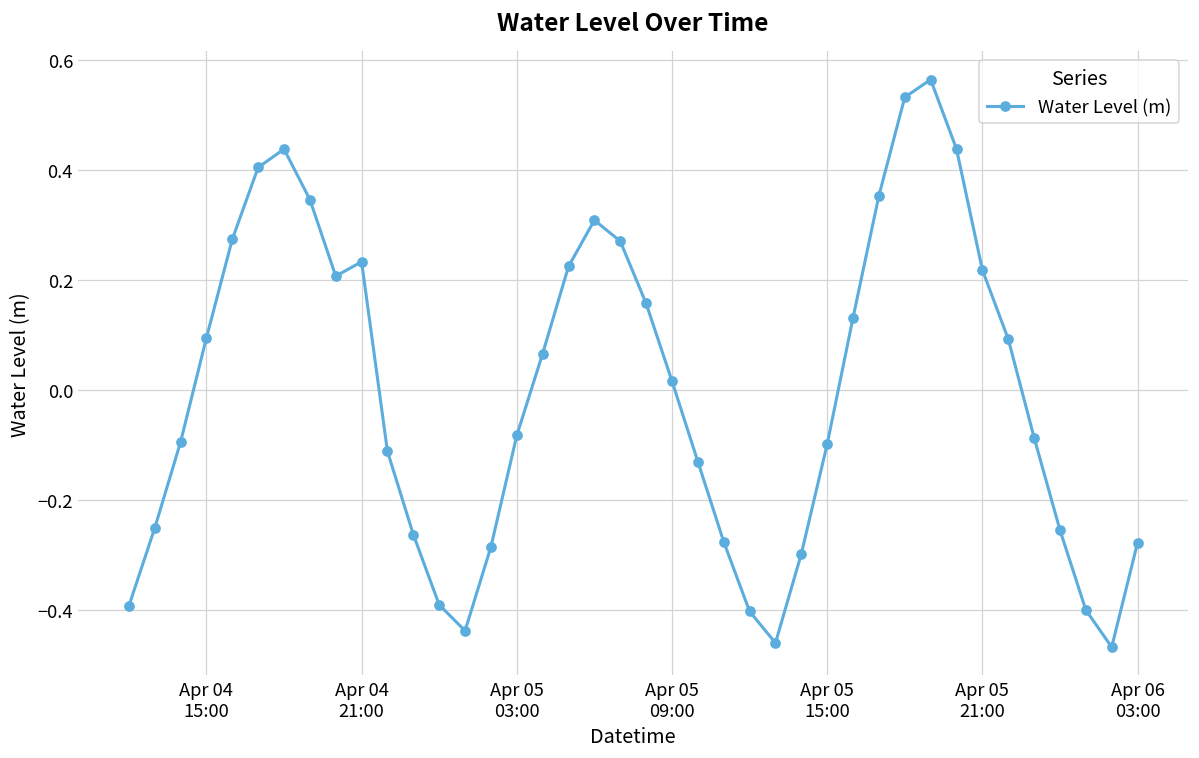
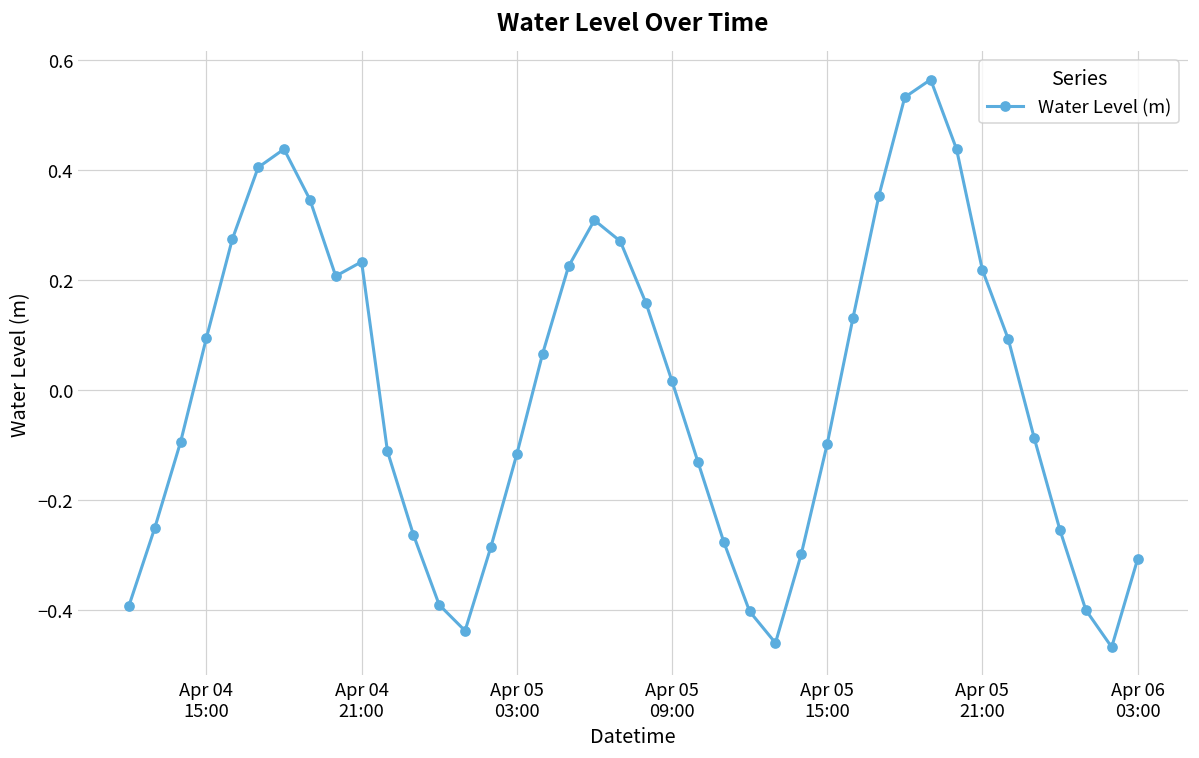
  {
    "Apr 04 15:00": 0.10,
    "Apr 04 21:00": 0.23,
-   "Apr 05 03:00": -0.08,
+   "Apr 05 03:00": -0.12,
    "Apr 05 09:00": 0.02,
    "Apr 05 15:00": -0.10,
    "Apr 05 21:00": 0.22,
-   "Apr 06 03:00": -0.28
+   "Apr 06 03:00": -0.31
  }
